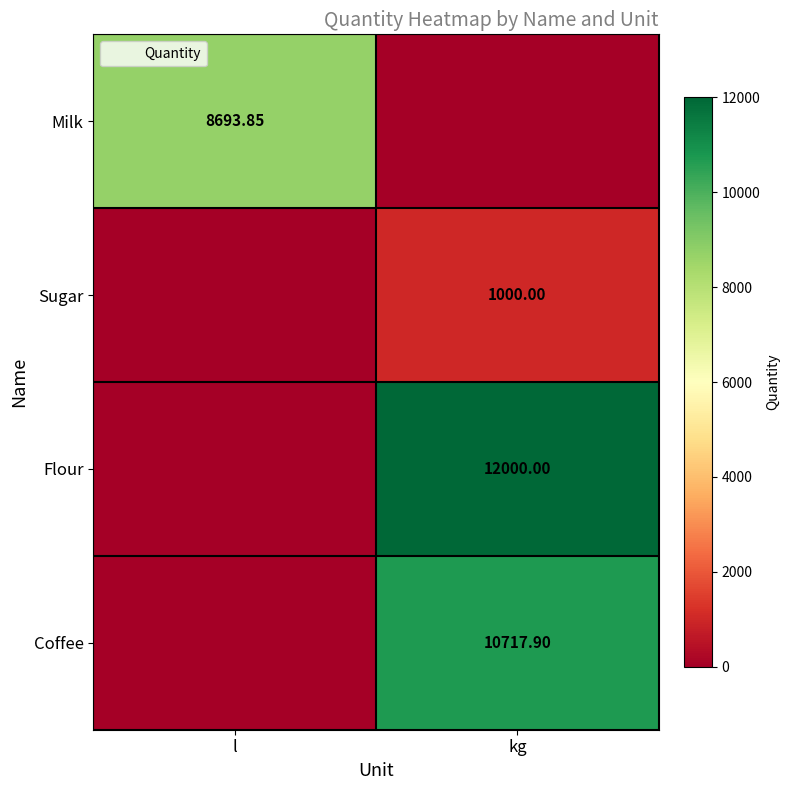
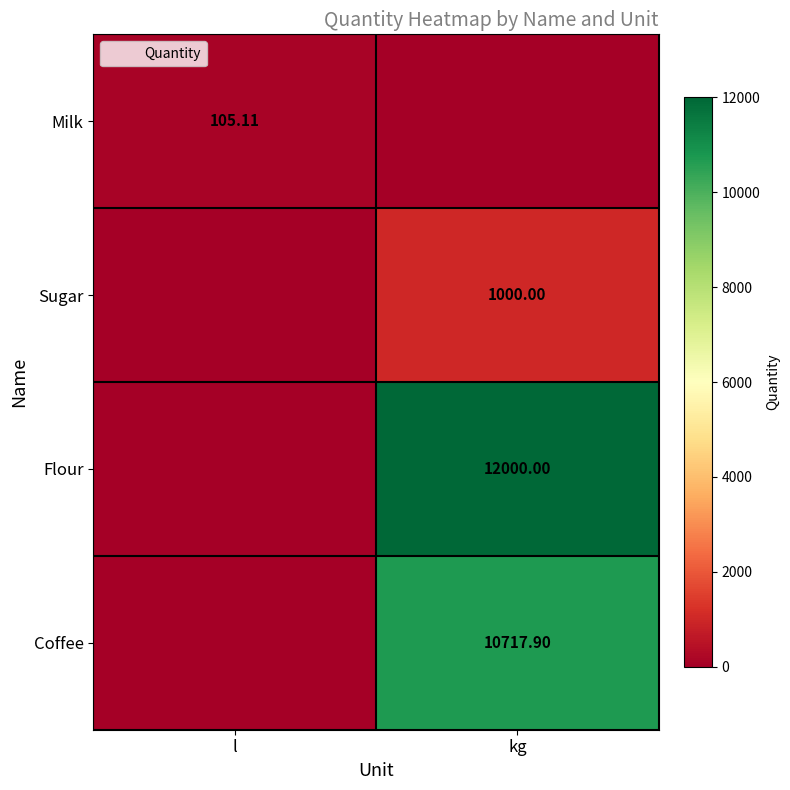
  {
    "Milk": {
-     "l": 8693.85
+     "l": 105.11
    },
    "Sugar": {
      "kg": 1000.00
    },
    "Flour": {
      "kg": 12000.00
    },
    "Coffee": {
      "kg": 10717.90
    }
  }
